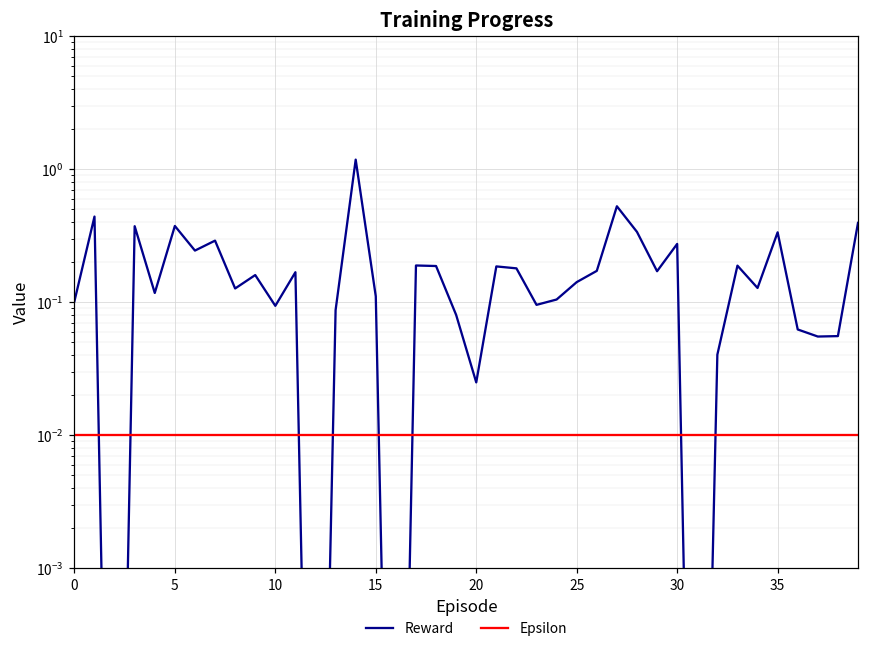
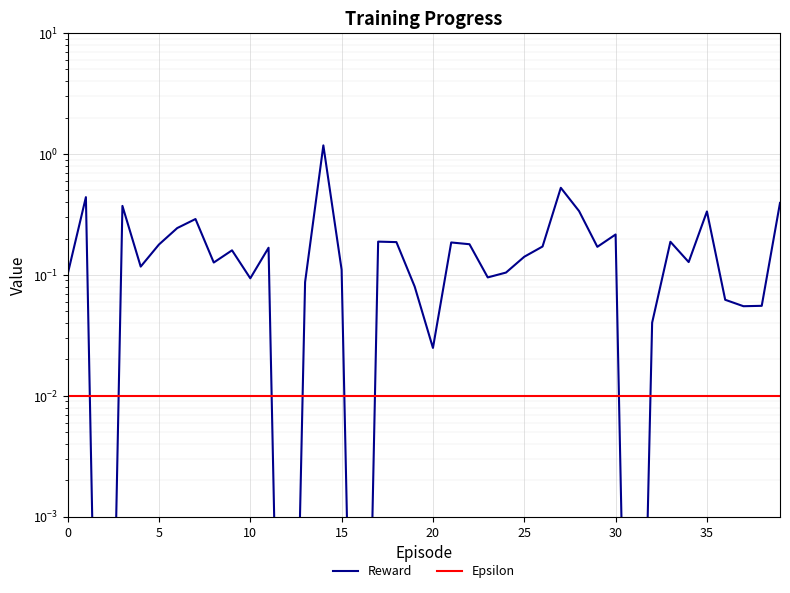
  {
    "Reward": {
      "0": 0.10,
-     "5": 0.37,
+     "5": 0.18,
      "10": 0.09,
      "15": 0.11,
      "20": 0.025,
      "25": 0.14,
-     "30": 0.27,
+     "30": 0.22,
      "35": 0.33
    },
    "Epsilon": {
      "0": 0.01,
      "5": 0.01,
      "10": 0.01,
      "15": 0.01,
      "20": 0.01,
      "25": 0.01,
      "30": 0.01,
      "35": 0.01
    }
  }
